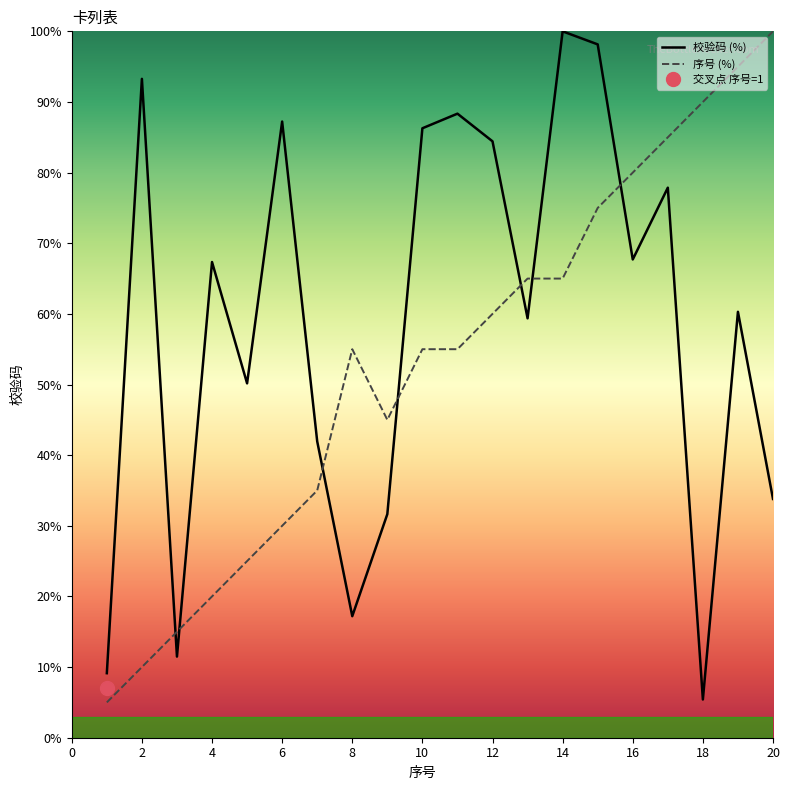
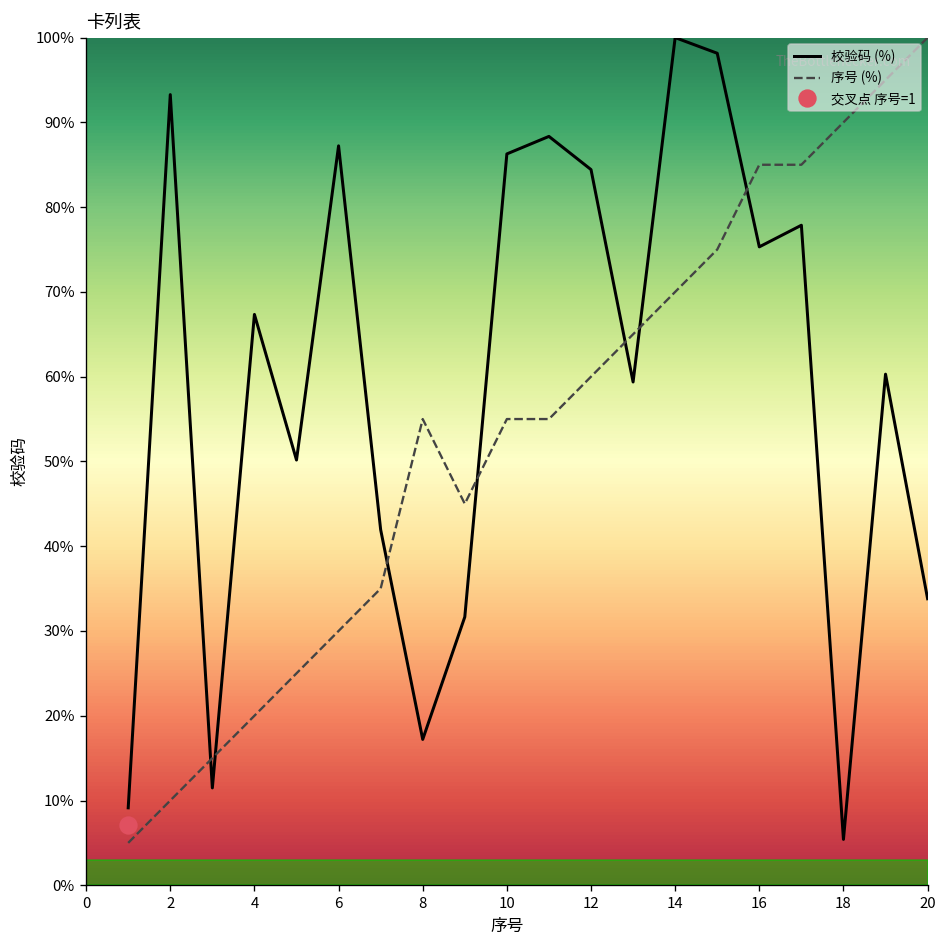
  {
    "校验码 (%)": {
      "2": "93%",
      "4": "67%",
      "6": "87%",
      "8": "17%",
      "10": "86%",
      "12": "84%",
      "14": "100%",
-     "16": "68%",
+     "16": "75%",
      "18": "5%",
      "20": "34%"
    },
    "序号 (%)": {
      "2": "10%",
      "4": "20%",
      "6": "30%",
      "8": "55%",
      "10": "55%",
      "12": "60%",
-     "14": "65%",
-     "16": "80%",
+     "14": "70%",
+     "16": "85%",
      "18": "90%",
      "20": "100%"
    }
  }
